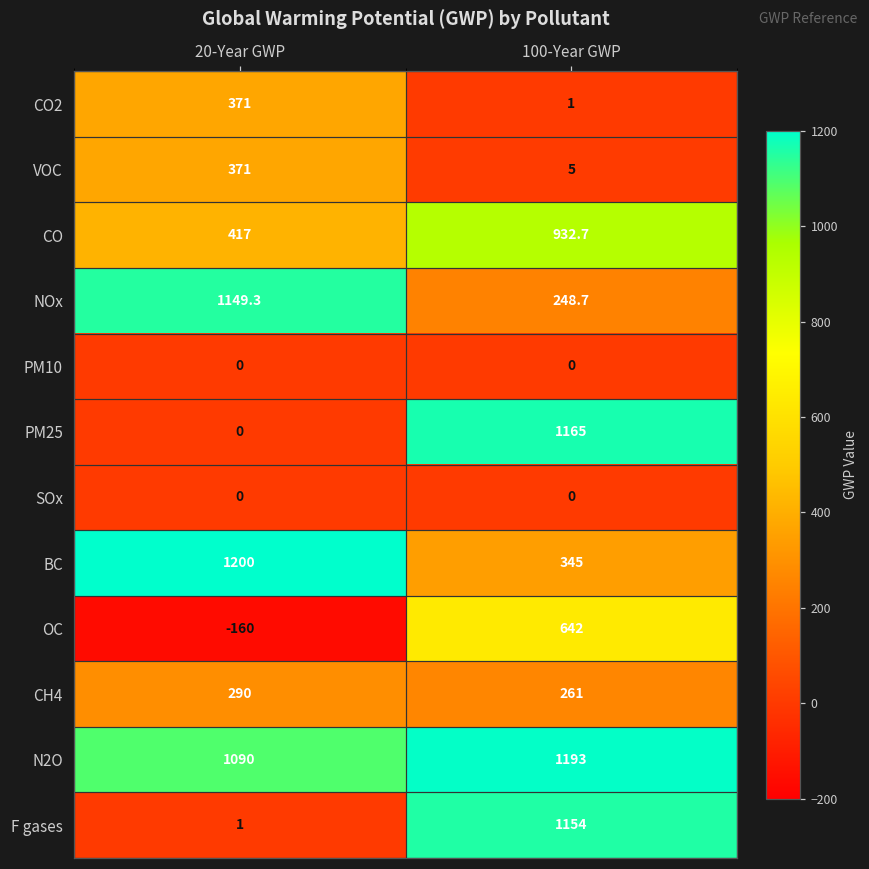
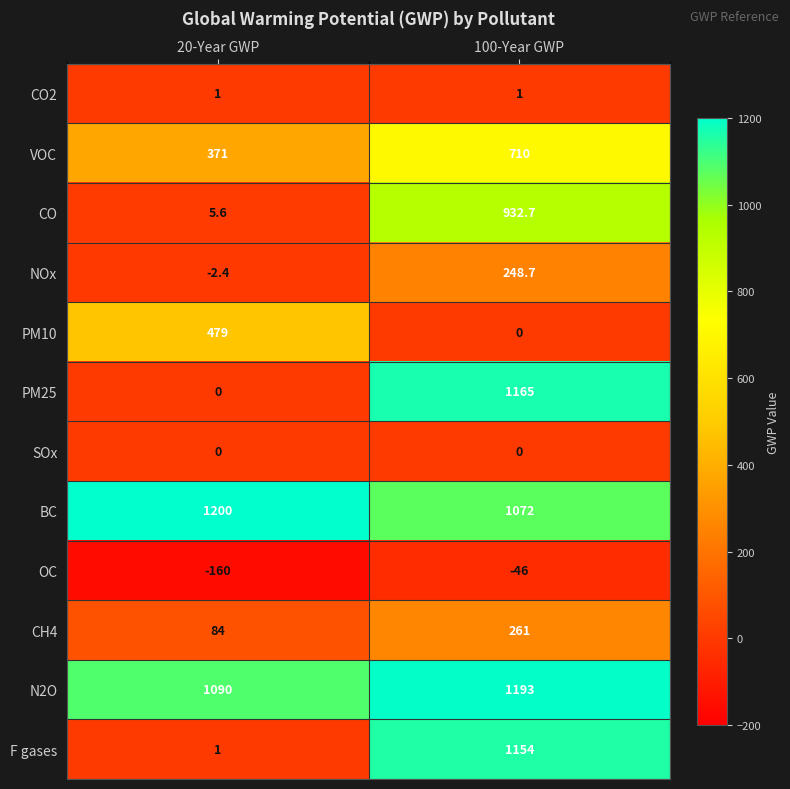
  {
    "CO2": {
-     "20-Year GWP": 371,
+     "20-Year GWP": 1,
      "100-Year GWP": 1
    },
    "VOC": {
      "20-Year GWP": 371,
-     "100-Year GWP": 5
+     "100-Year GWP": 710
    },
    "CO": {
-     "20-Year GWP": 417,
+     "20-Year GWP": 5.6,
      "100-Year GWP": 932.7
    },
    "NOx": {
-     "20-Year GWP": 1149.3,
+     "20-Year GWP": -2.4,
      "100-Year GWP": 248.7
    },
    "PM10": {
-     "20-Year GWP": 0,
+     "20-Year GWP": 479,
      "100-Year GWP": 0
    },
    "PM25": {
      "20-Year GWP": 0,
      "100-Year GWP": 1165
    },
    "SOx": {
      "20-Year GWP": 0,
      "100-Year GWP": 0
    },
    "BC": {
      "20-Year GWP": 1200,
-     "100-Year GWP": 345
+     "100-Year GWP": 1072
    },
    "OC": {
      "20-Year GWP": -160,
-     "100-Year GWP": 642
+     "100-Year GWP": -46
    },
    "CH4": {
-     "20-Year GWP": 290,
+     "20-Year GWP": 84,
      "100-Year GWP": 261
    },
    "N2O": {
      "20-Year GWP": 1090,
      "100-Year GWP": 1193
    },
    "F gases": {
      "20-Year GWP": 1,
      "100-Year GWP": 1154
    }
  }
